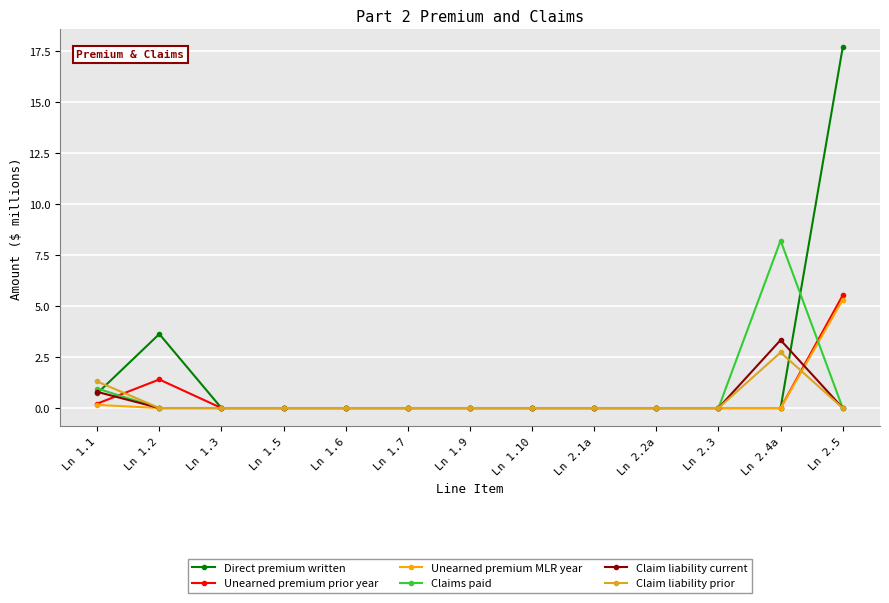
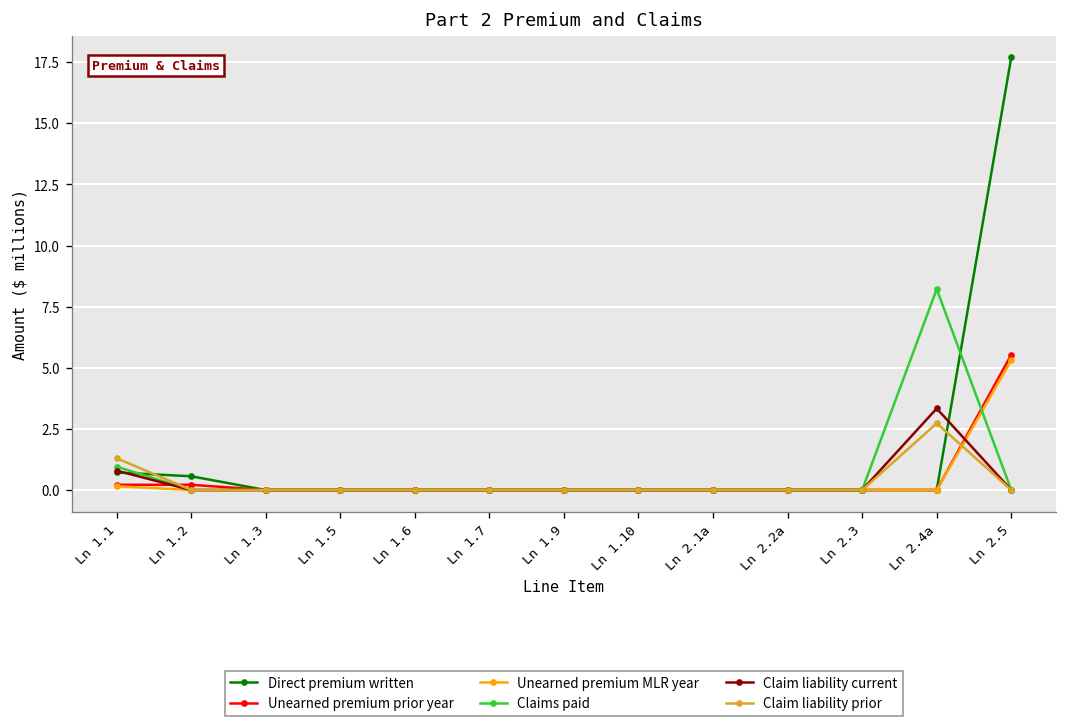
  {
    "Direct premium written": {
-     "Ln 1.2": 3.6,
+     "Ln 1.2": 0.6,
      "Ln 2.5": 17.7
    },
    "Unearned premium prior year": {
-     "Ln 1.2": 1.4,
+     "Ln 1.2": 0.2,
      "Ln 2.5": 5.5
    },
    "Claims paid": {
      "Ln 1.1": 1.0,
      "Ln 2.4a": 8.2
    },
    "Claim liability current": {
      "Ln 2.4a": 3.3
    }
  }
